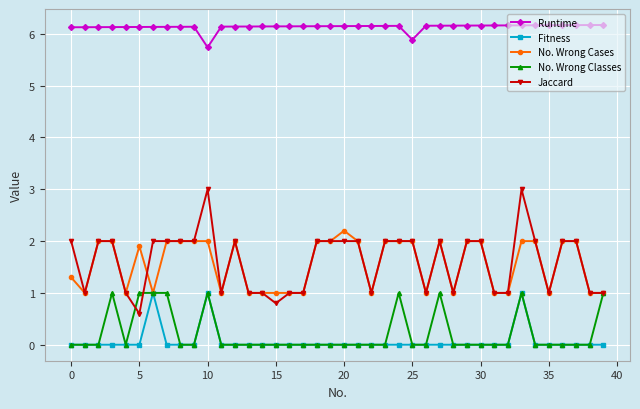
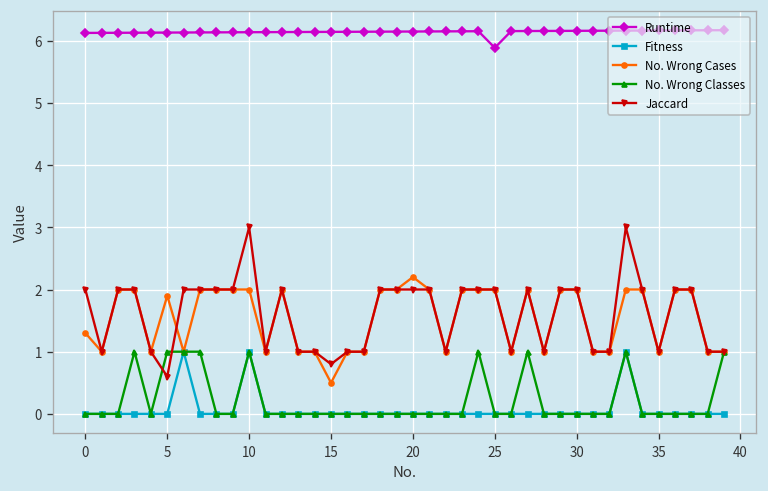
  {
    "Runtime": {
      "0": 6.1,
      "5": 6.1,
-     "10": 5.7,
+     "10": 6.1,
      "15": 6.1,
      "20": 6.1,
      "25": 5.9,
      "30": 6.2
    },
    "Fitness": {
      "5": 0.0
    },
    "No. Wrong Cases": {
      "0": 1.3,
      "5": 1.9,
      "10": 2.0,
-     "15": 1.0,
+     "15": 0.5,
      "20": 2.2
    },
    "No. Wrong Classes": {
      "5": 1.0
    },
    "Jaccard": {
      "0": 2.0,
      "5": 0.6,
      "10": 3.0,
      "15": 0.8,
      "20": 2.0
    }
  }
